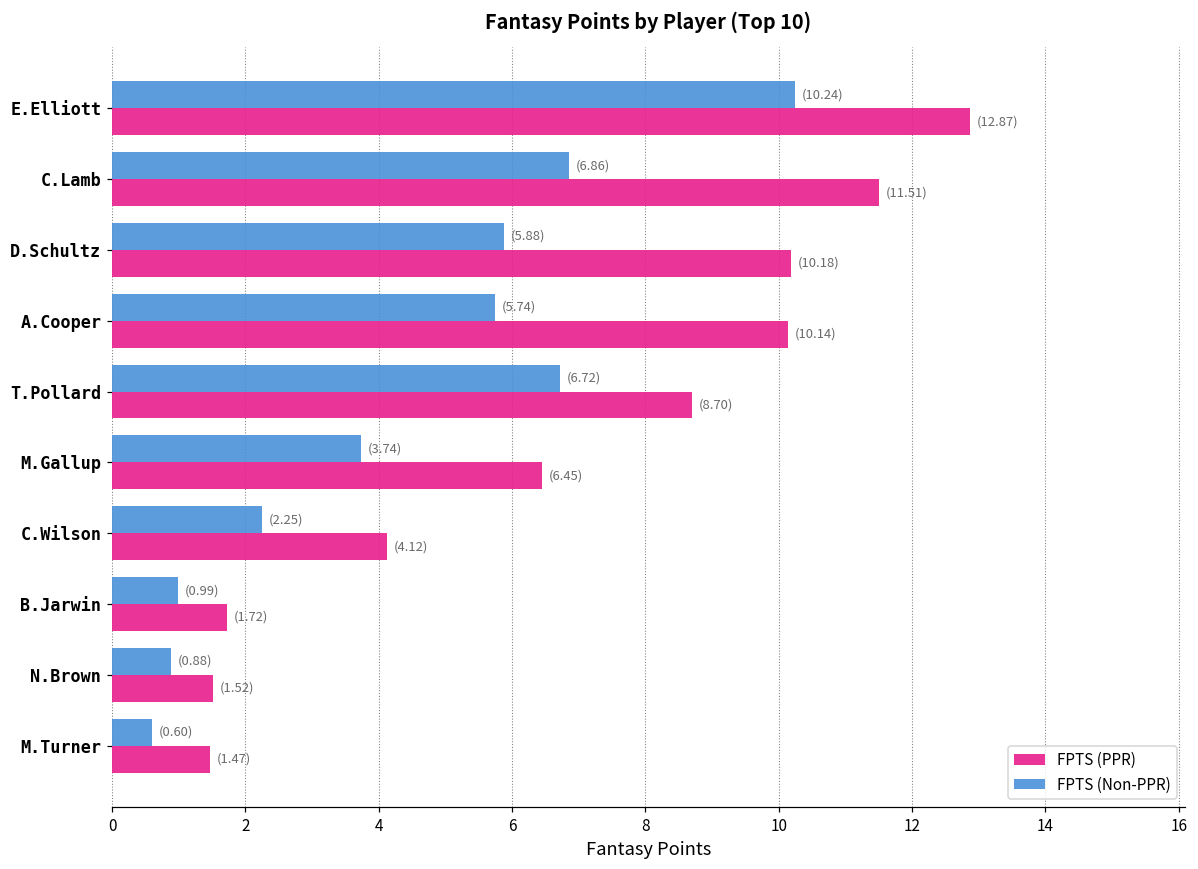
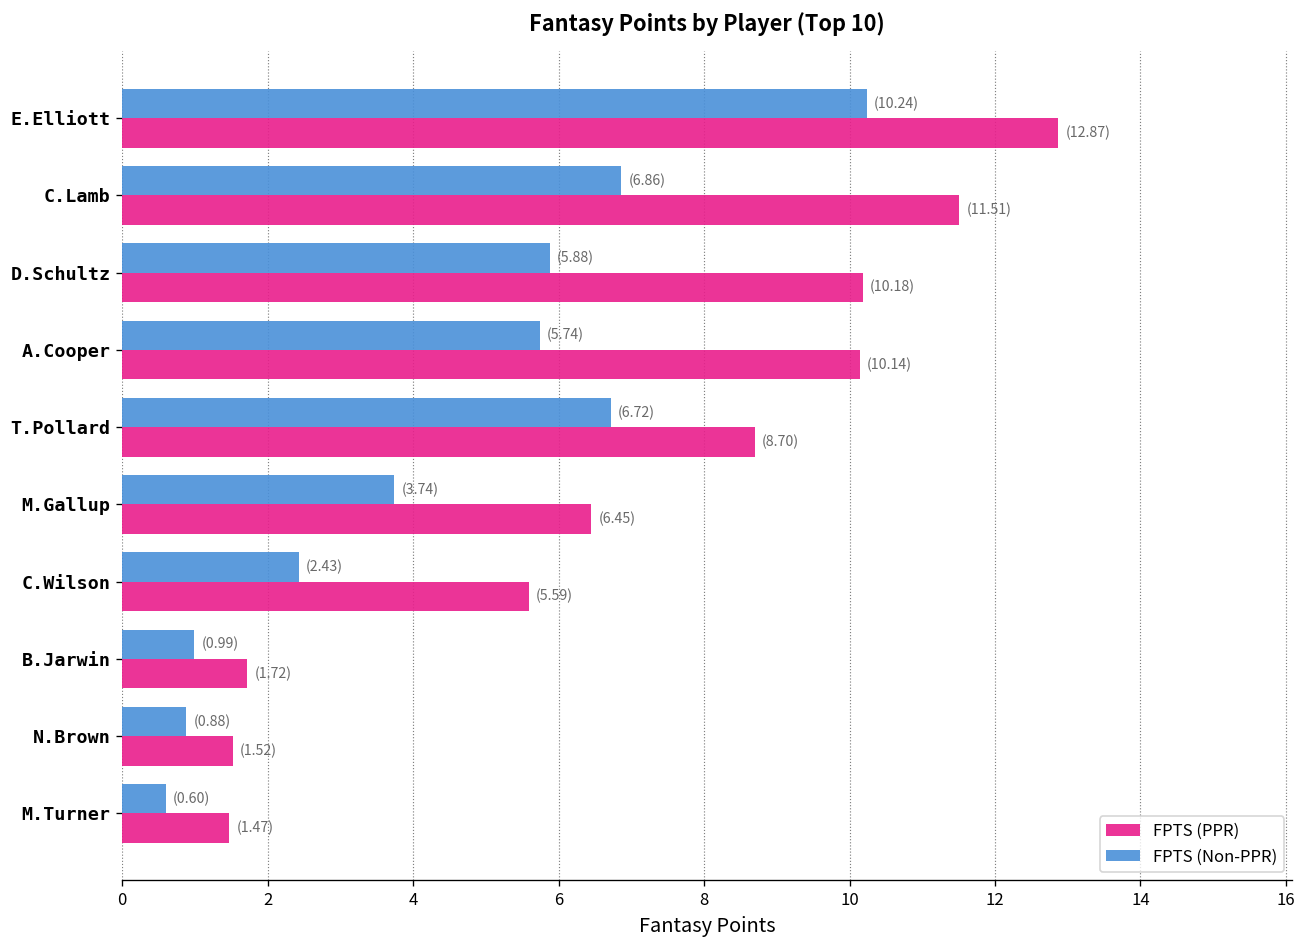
  {
    "FPTS (PPR)": {
      "E.Elliott": "(12.87)",
      "C.Lamb": "(11.51)",
      "D.Schultz": "(10.18)",
      "A.Cooper": "(10.14)",
      "T.Pollard": "(8.70)",
      "M.Gallup": "(6.45)",
-     "C.Wilson": "(4.12)",
+     "C.Wilson": "(5.59)",
      "B.Jarwin": "(1.72)",
      "N.Brown": "(1.52)",
      "M.Turner": "(1.47)"
    },
    "FPTS (Non-PPR)": {
      "E.Elliott": "(10.24)",
      "C.Lamb": "(6.86)",
      "D.Schultz": "(5.88)",
      "A.Cooper": "(5.74)",
      "T.Pollard": "(6.72)",
      "M.Gallup": "(3.74)",
-     "C.Wilson": "(2.25)",
+     "C.Wilson": "(2.43)",
      "B.Jarwin": "(0.99)",
      "N.Brown": "(0.88)",
      "M.Turner": "(0.60)"
    }
  }
